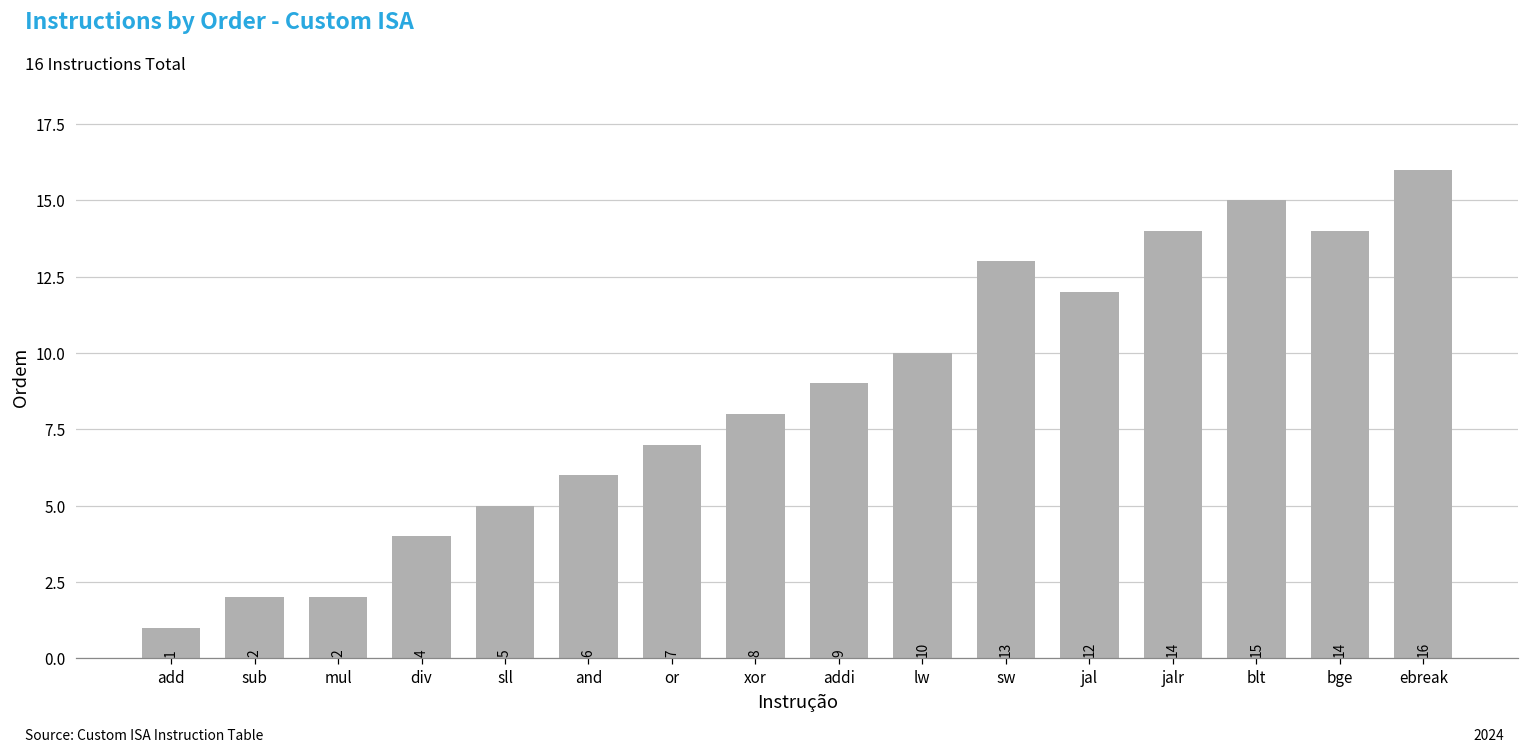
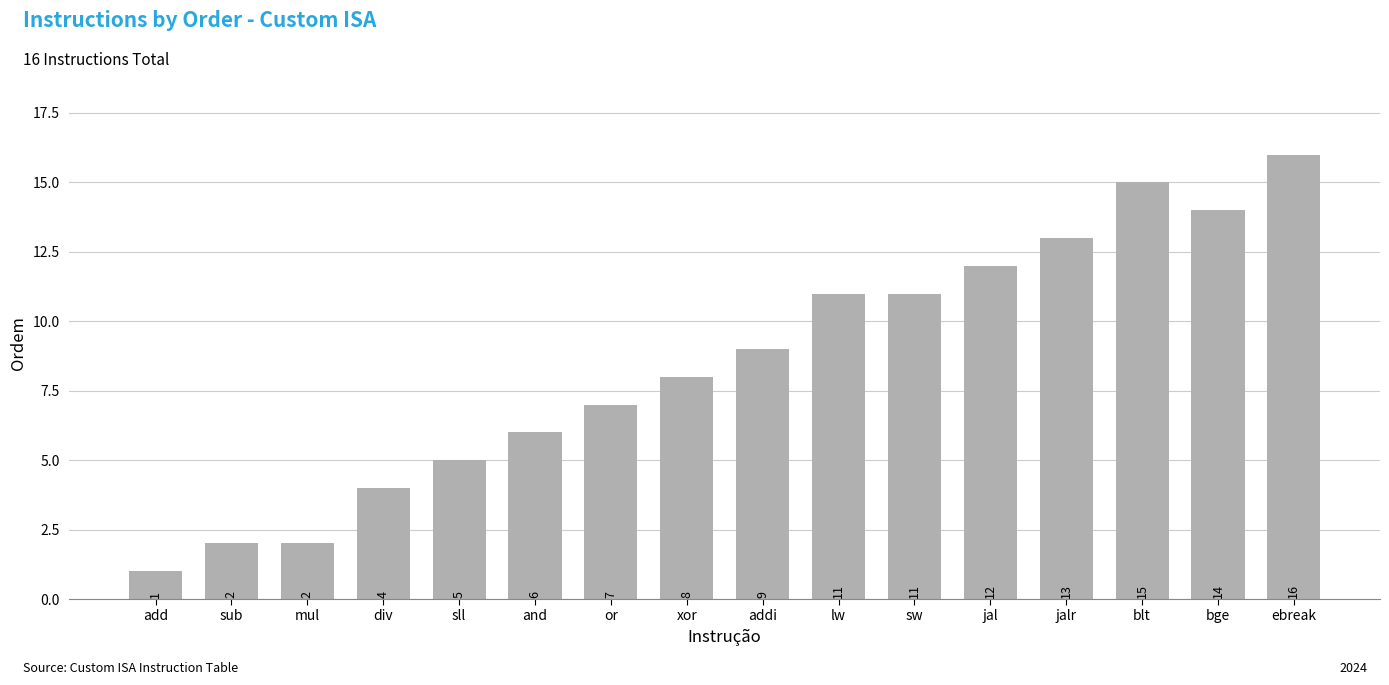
  {
    "add": 1,
    "sub": 2,
    "mul": 2,
    "div": 4,
    "sll": 5,
    "and": 6,
    "or": 7,
    "xor": 8,
    "addi": 9,
-   "lw": 10,
-   "sw": 13,
+   "lw": 11,
+   "sw": 11,
    "jal": 12,
-   "jalr": 14,
+   "jalr": 13,
    "blt": 15,
    "bge": 14,
    "ebreak": 16
  }
